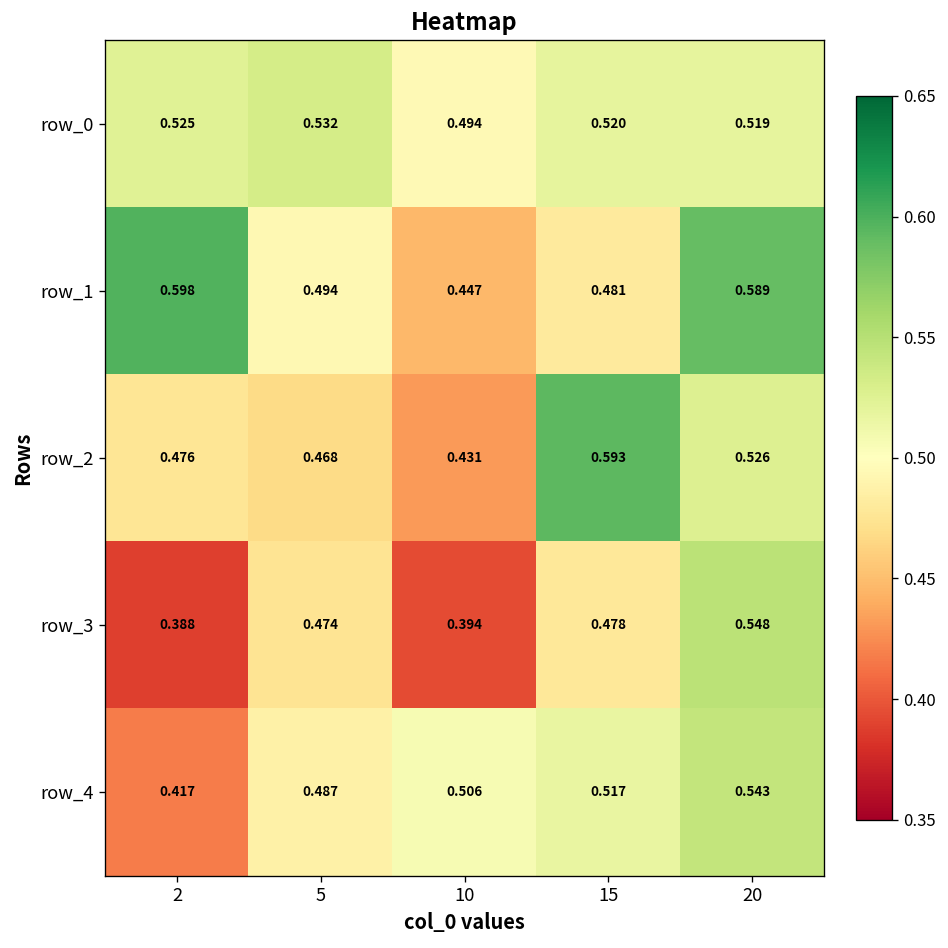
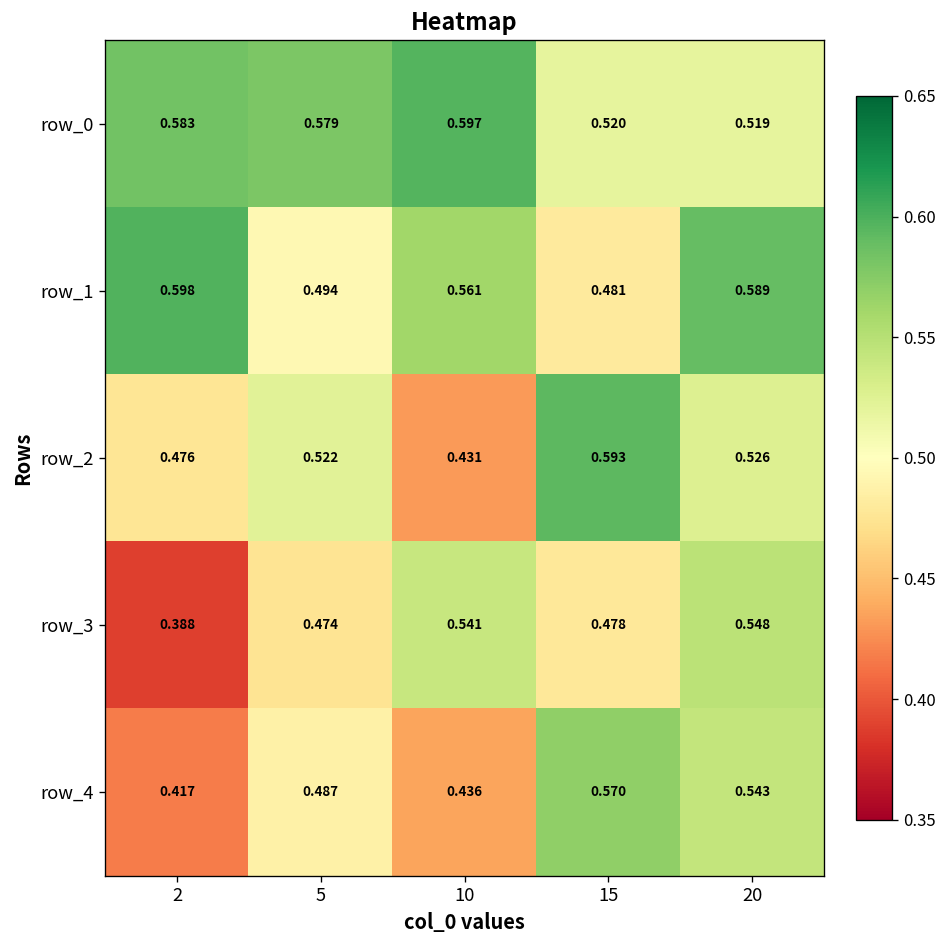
  {
    "row_0": {
-     "2": 0.525,
-     "5": 0.532,
-     "10": 0.494,
+     "2": 0.583,
+     "5": 0.579,
+     "10": 0.597,
      "15": 0.520,
      "20": 0.519
    },
    "row_1": {
      "2": 0.598,
      "5": 0.494,
-     "10": 0.447,
+     "10": 0.561,
      "15": 0.481,
      "20": 0.589
    },
    "row_2": {
      "2": 0.476,
-     "5": 0.468,
+     "5": 0.522,
      "10": 0.431,
      "15": 0.593,
      "20": 0.526
    },
    "row_3": {
      "2": 0.388,
      "5": 0.474,
-     "10": 0.394,
+     "10": 0.541,
      "15": 0.478,
      "20": 0.548
    },
    "row_4": {
      "2": 0.417,
      "5": 0.487,
-     "10": 0.506,
-     "15": 0.517,
+     "10": 0.436,
+     "15": 0.570,
      "20": 0.543
    }
  }
